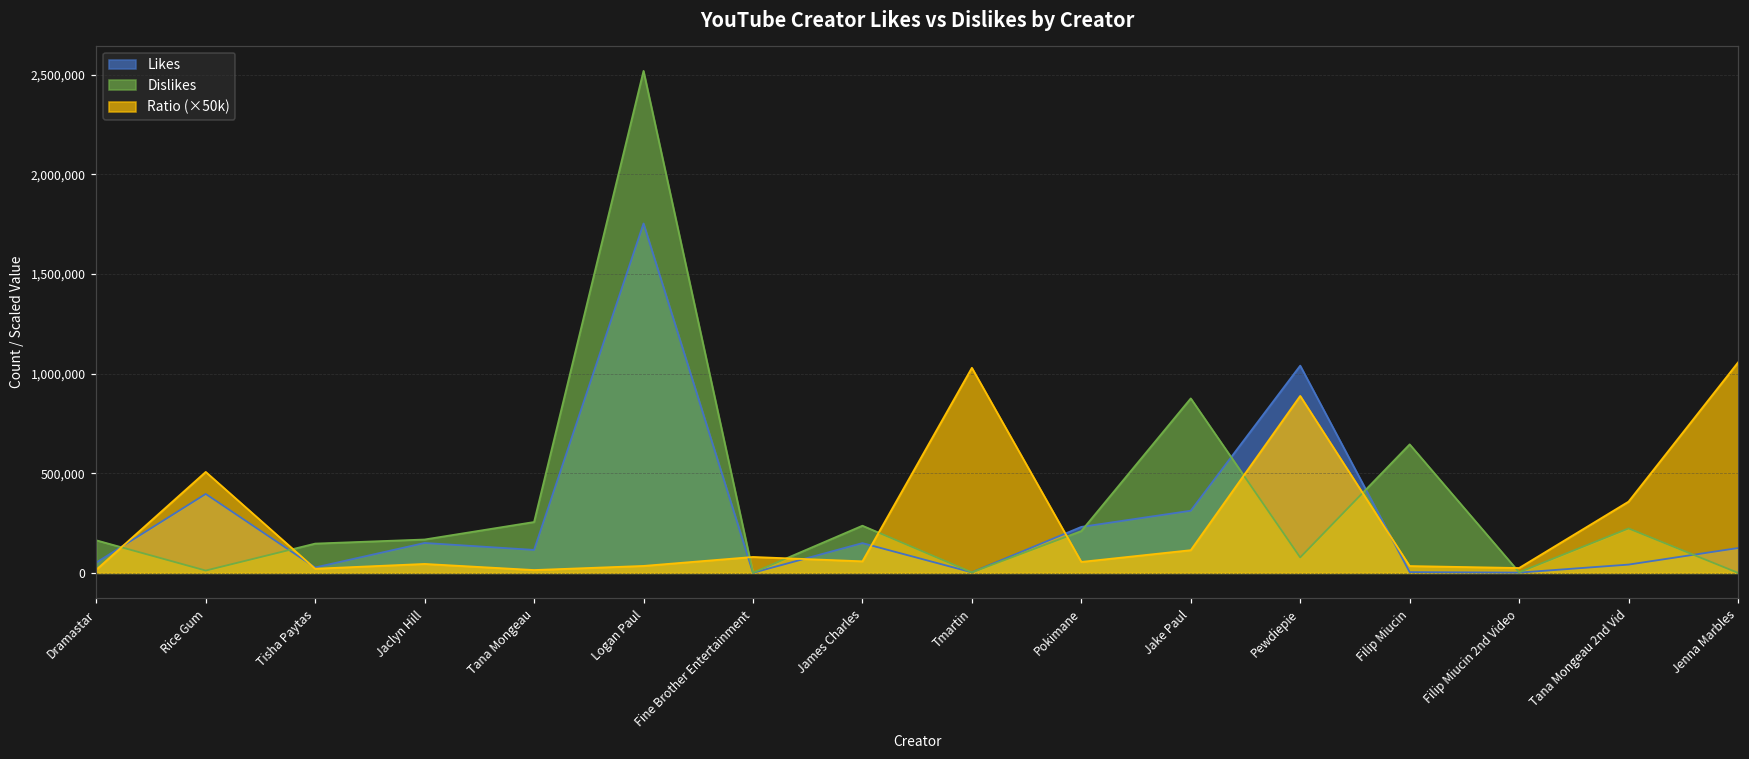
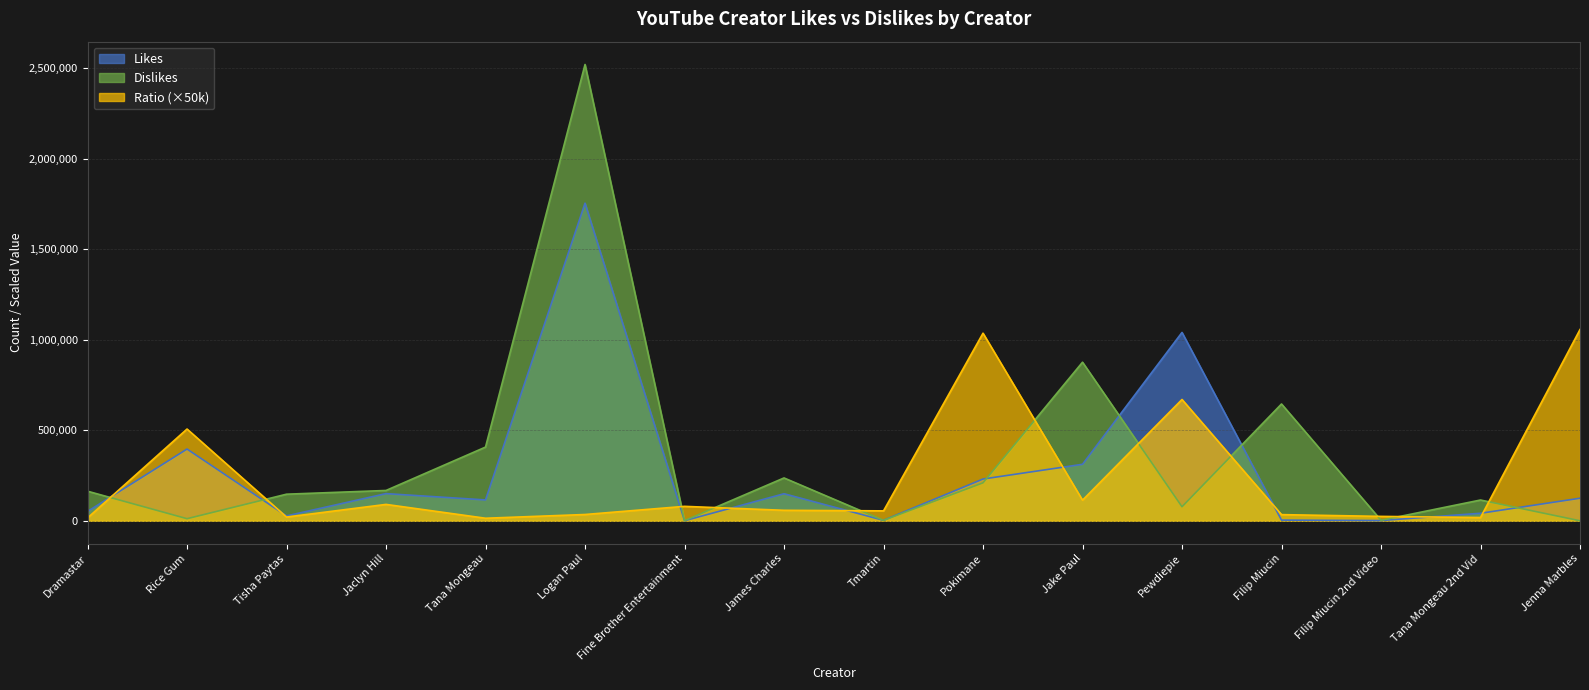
  {
    "Likes": {
      "Dramastar": "50,000",
      "Rice Gum": "400,000",
      "Jaclyn Hill": "150,000",
      "Tana Mongeau": "120,000",
      "Logan Paul": "1,750,000",
      "James Charles": "150,000",
      "Pokimane": "230,000",
      "Jake Paul": "310,000",
      "Pewdiepie": "1,040,000",
      "Filip Miucin": "0",
      "Tana Mongeau 2nd Vid": "40,000",
      "Jenna Marbles": "120,000"
    },
    "Dislikes": {
      "Dramastar": "160,000",
      "Rice Gum": "10,000",
      "Tisha Paytas": "150,000",
      "Jaclyn Hill": "170,000",
-     "Tana Mongeau": "260,000",
+     "Tana Mongeau": "410,000",
      "Logan Paul": "2,520,000",
      "James Charles": "240,000",
      "Pokimane": "210,000",
      "Jake Paul": "880,000",
      "Pewdiepie": "80,000",
      "Filip Miucin": "640,000",
-     "Tana Mongeau 2nd Vid": "220,000",
+     "Tana Mongeau 2nd Vid": "110,000",
      "Jenna Marbles": "0"
    },
    "Ratio (×50k)": {
      "Dramastar": "20,000",
      "Rice Gum": "510,000",
-     "Jaclyn Hill": "40,000",
+     "Jaclyn Hill": "90,000",
      "Tana Mongeau": "10,000",
      "Logan Paul": "30,000",
      "Fine Brother Entertainment": "80,000",
      "James Charles": "60,000",
-     "Tmartin": "1,030,000",
-     "Pokimane": "50,000",
+     "Tmartin": "50,000",
+     "Pokimane": "1,040,000",
      "Jake Paul": "110,000",
-     "Pewdiepie": "890,000",
+     "Pewdiepie": "670,000",
      "Filip Miucin": "30,000",
      "Filip Miucin 2nd Video": "20,000",
-     "Tana Mongeau 2nd Vid": "360,000",
+     "Tana Mongeau 2nd Vid": "20,000",
      "Jenna Marbles": "1,060,000"
    }
  }
